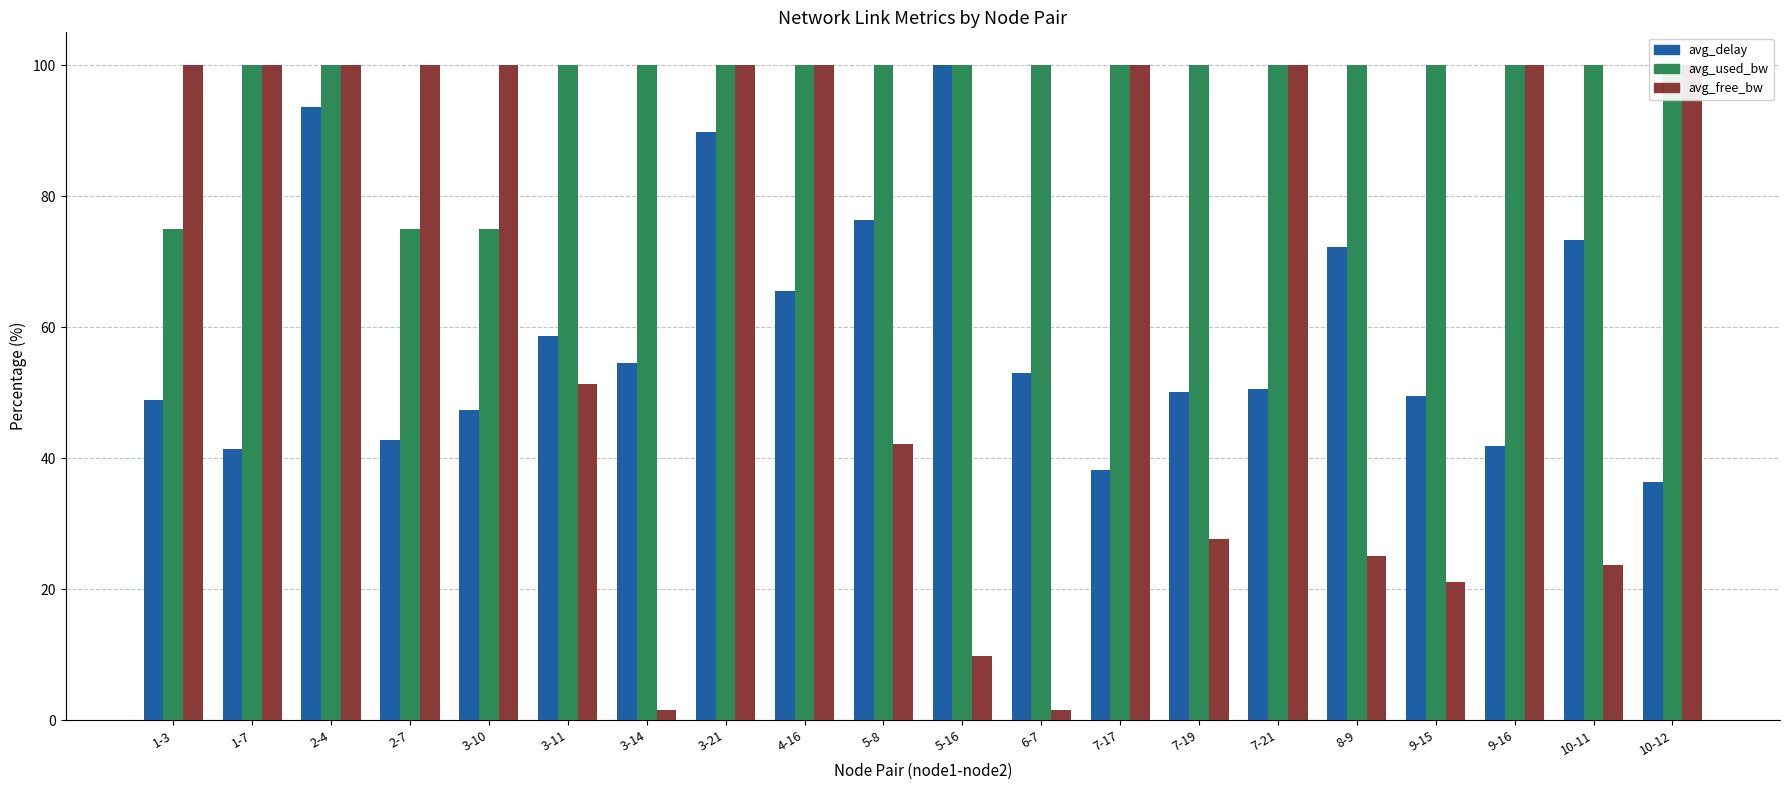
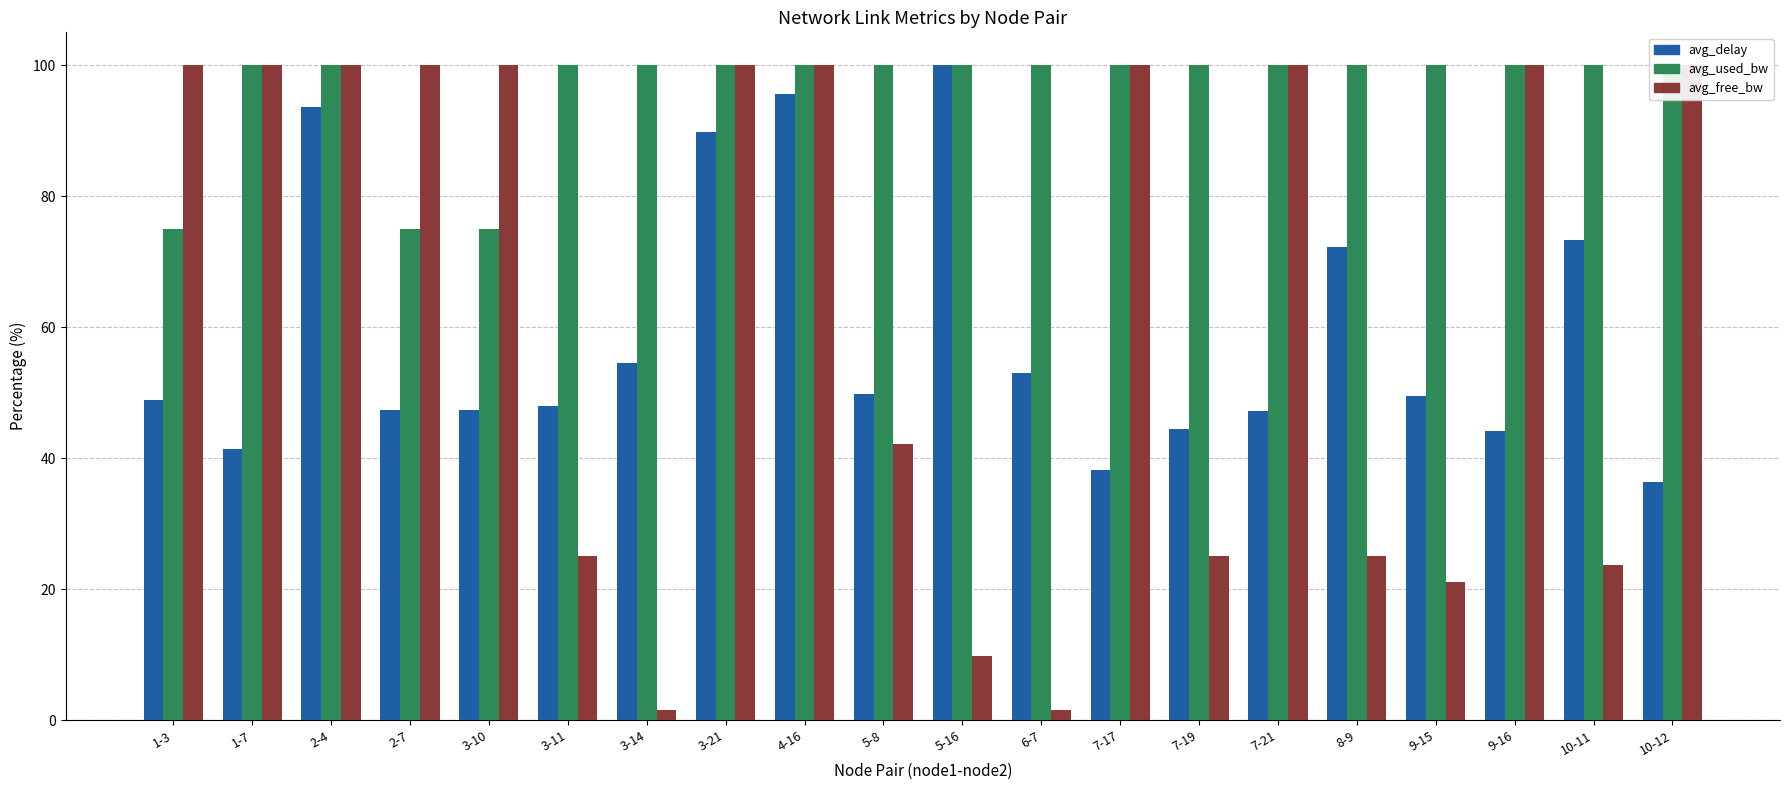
  {
    "avg_delay": {
      "1-3": 49,
      "1-7": 41,
      "2-4": 94,
-     "2-7": 43,
+     "2-7": 47,
      "3-10": 47,
-     "3-11": 59,
+     "3-11": 48,
      "3-14": 55,
      "3-21": 90,
-     "4-16": 66,
-     "5-8": 76,
+     "4-16": 96,
+     "5-8": 50,
      "5-16": 100,
      "6-7": 53,
      "7-17": 38,
-     "7-19": 50,
-     "7-21": 51,
+     "7-19": 44,
+     "7-21": 47,
      "8-9": 72,
      "9-15": 49,
-     "9-16": 42,
+     "9-16": 44,
      "10-11": 73,
      "10-12": 36
    },
    "avg_used_bw": {
      "1-3": 75,
      "1-7": 100,
      "2-4": 100,
      "2-7": 75,
      "3-10": 75,
      "3-11": 100,
      "3-14": 100,
      "3-21": 100,
      "4-16": 100,
      "5-8": 100,
      "5-16": 100,
      "6-7": 100,
      "7-17": 100,
      "7-19": 100,
      "7-21": 100,
      "8-9": 100,
      "9-15": 100,
      "9-16": 100,
      "10-11": 100
    },
    "avg_free_bw": {
      "1-3": 100,
      "1-7": 100,
      "2-4": 100,
      "2-7": 100,
      "3-10": 100,
-     "3-11": 51,
+     "3-11": 25,
      "3-14": 2,
      "3-21": 100,
      "4-16": 100,
      "5-8": 42,
      "5-16": 10,
      "6-7": 2,
      "7-17": 100,
-     "7-19": 28,
+     "7-19": 25,
      "7-21": 100,
      "8-9": 25,
      "9-15": 21,
      "9-16": 100,
      "10-11": 24
    }
  }
